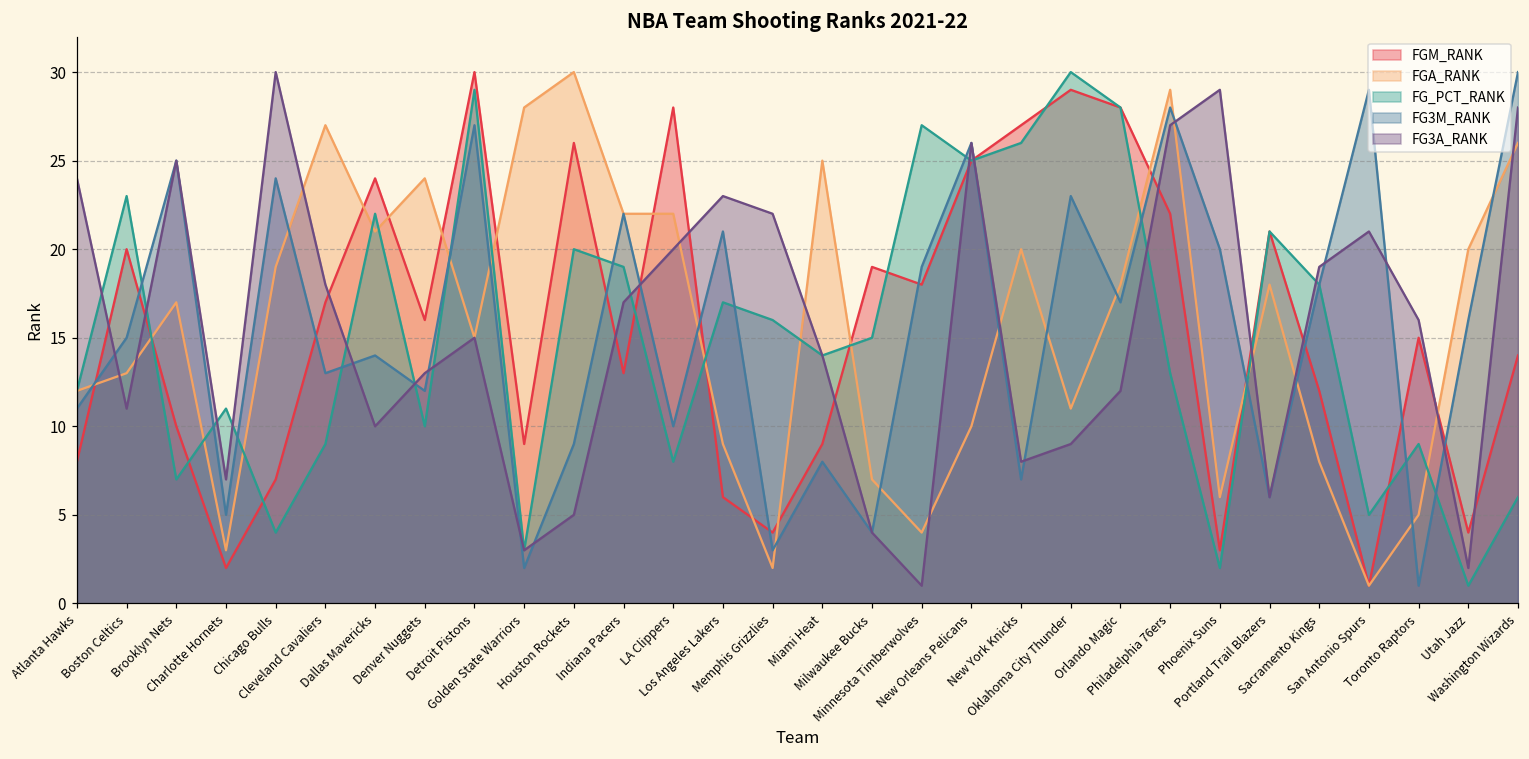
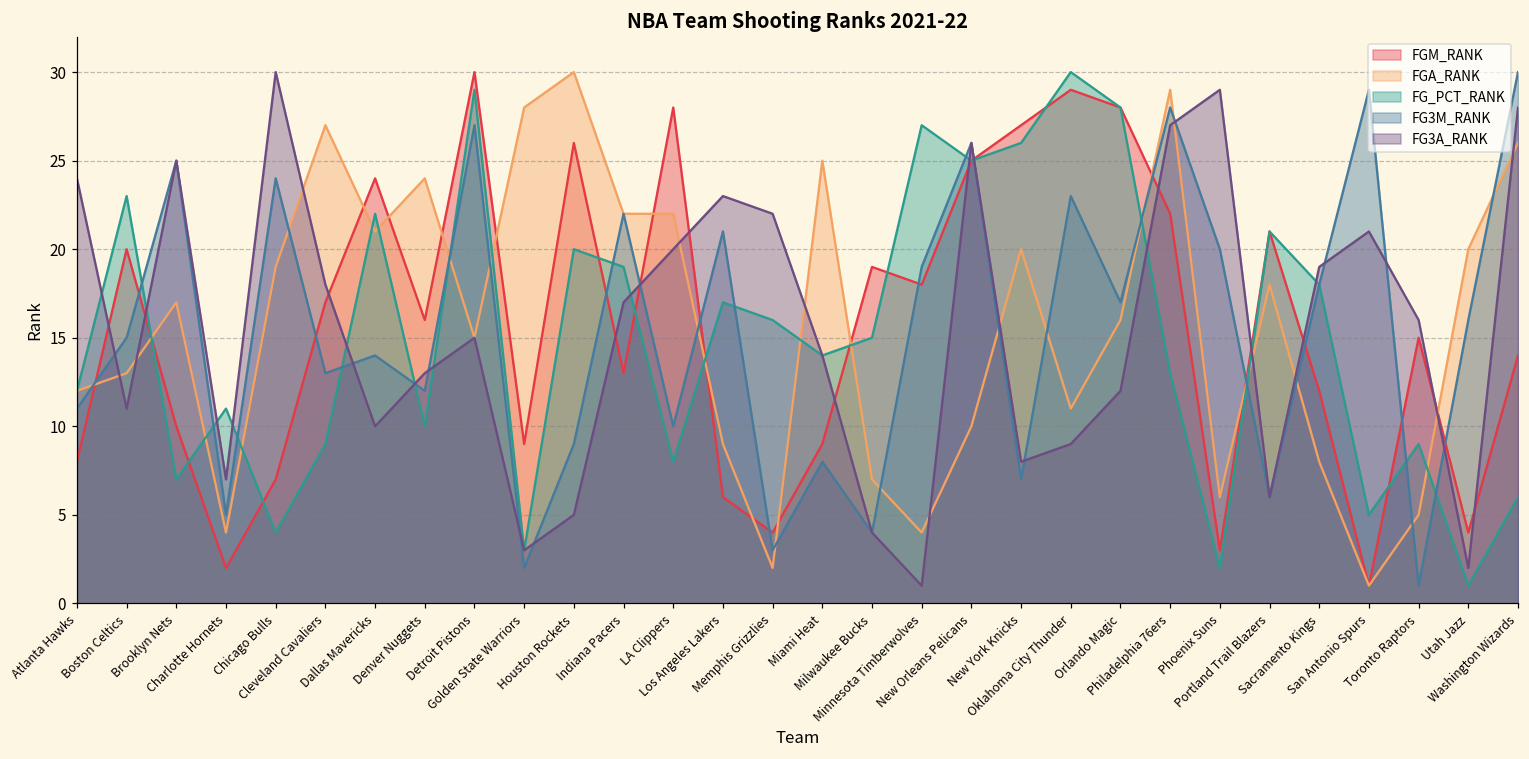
  {
    "FGM_RANK": {
      "Atlanta Hawks": 8,
      "Boston Celtics": 20,
      "Brooklyn Nets": 10,
      "Charlotte Hornets": 2,
      "Chicago Bulls": 7,
      "Cleveland Cavaliers": 17,
      "Dallas Mavericks": 24,
      "Denver Nuggets": 16,
      "Detroit Pistons": 30,
      "Golden State Warriors": 9,
      "Houston Rockets": 26,
      "Indiana Pacers": 13,
      "LA Clippers": 28,
      "Los Angeles Lakers": 6,
      "Memphis Grizzlies": 4,
      "Miami Heat": 9,
      "Milwaukee Bucks": 19,
      "Minnesota Timberwolves": 18,
      "New York Knicks": 27,
      "Oklahoma City Thunder": 29,
      "Philadelphia 76ers": 22,
      "Phoenix Suns": 3,
      "Sacramento Kings": 12,
      "Toronto Raptors": 15,
      "Utah Jazz": 4,
      "Washington Wizards": 14
    },
    "FGA_RANK": {
      "Boston Celtics": 13,
      "Brooklyn Nets": 17,
-     "Charlotte Hornets": 3,
+     "Charlotte Hornets": 4,
      "Chicago Bulls": 19,
      "Cleveland Cavaliers": 27,
      "Dallas Mavericks": 21,
      "Denver Nuggets": 24,
      "Golden State Warriors": 28,
      "Houston Rockets": 30,
      "LA Clippers": 22,
      "Los Angeles Lakers": 9,
      "Memphis Grizzlies": 2,
      "Miami Heat": 25,
      "Milwaukee Bucks": 7,
      "Minnesota Timberwolves": 4,
      "New Orleans Pelicans": 10,
      "New York Knicks": 20,
      "Oklahoma City Thunder": 11,
-     "Orlando Magic": 18,
+     "Orlando Magic": 16,
      "Philadelphia 76ers": 29,
      "Phoenix Suns": 6,
      "Portland Trail Blazers": 18,
      "Sacramento Kings": 8,
      "Toronto Raptors": 5,
      "Utah Jazz": 20,
      "Washington Wizards": 26
    }
  }
